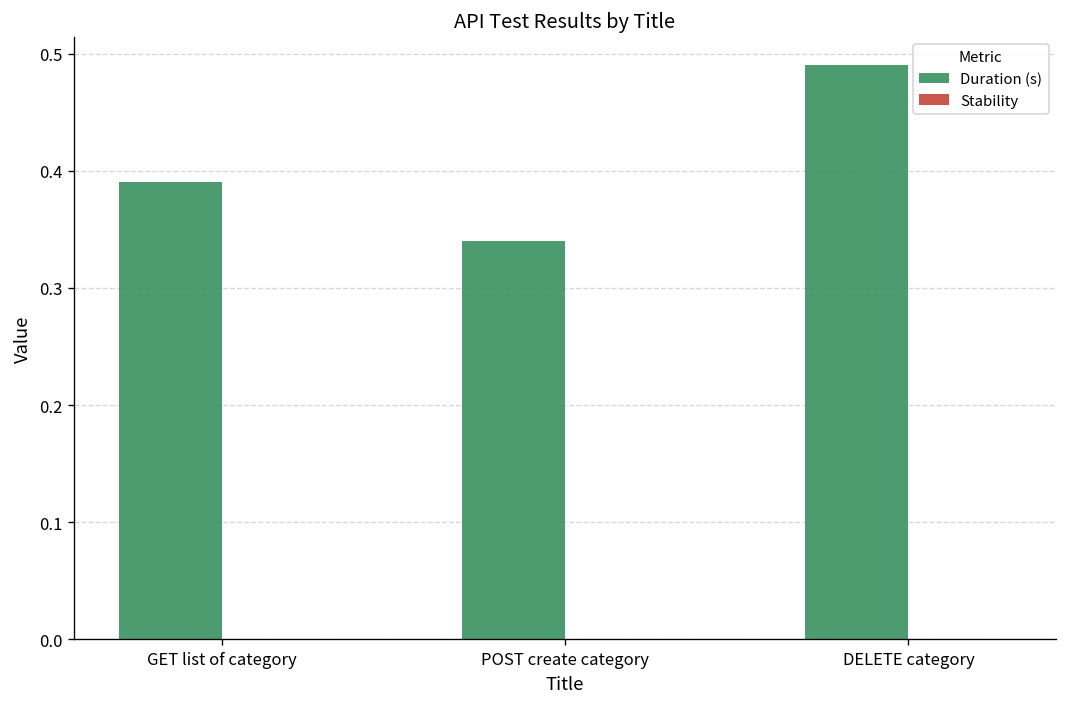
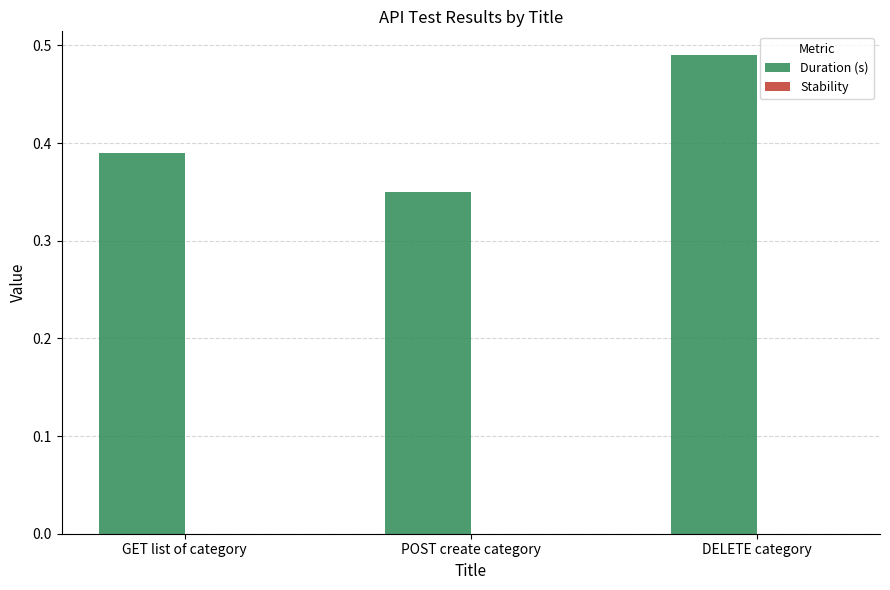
  {
    "Duration (s)": {
      "GET list of category": 0.39,
-     "POST create category": 0.34,
+     "POST create category": 0.35,
      "DELETE category": 0.49
    },
    "Stability": {
      "GET list of category": 0.00,
      "POST create category": 0.00,
      "DELETE category": 0.00
    }
  }
